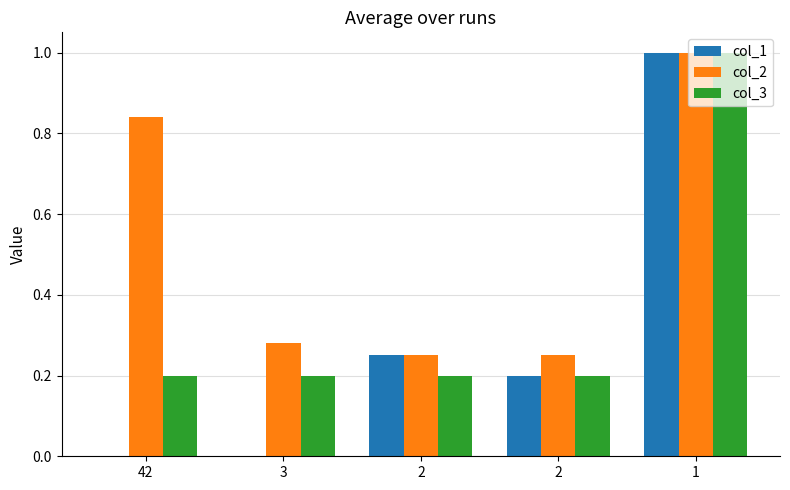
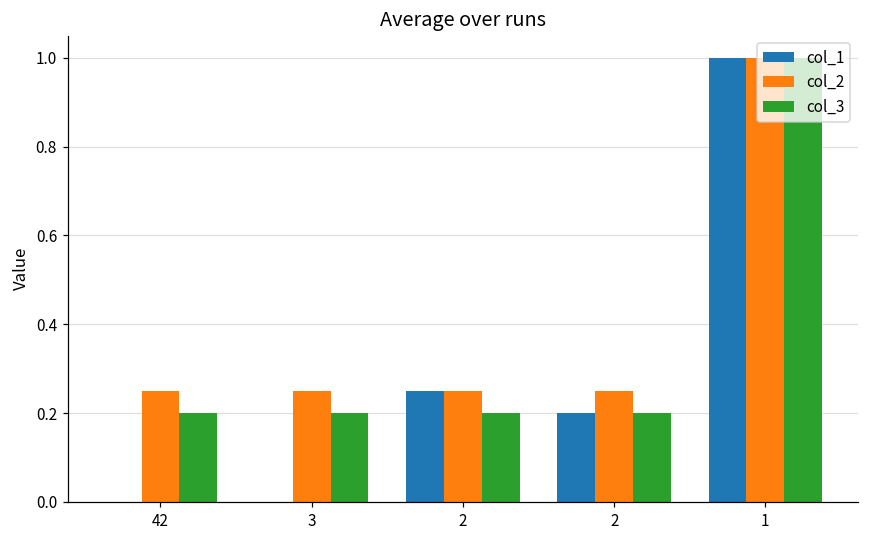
  {
    "col_1": {
      "42": 0.00,
      "3": 0.00,
      "1": 1.00
    },
    "col_2": {
-     "42": 0.84,
-     "3": 0.28
+     "42": 0.25,
+     "3": 0.25
    },
    "col_3": {
      "42": 0.20,
      "3": 0.20
    }
  }
